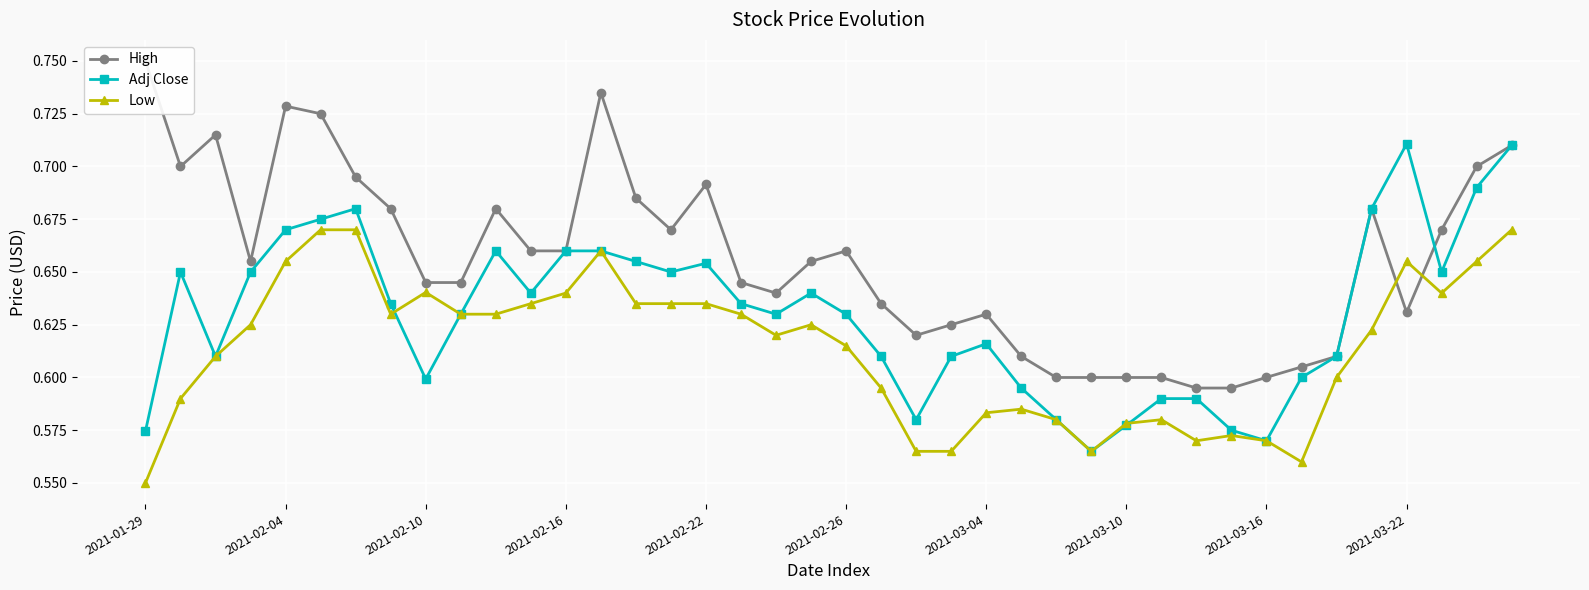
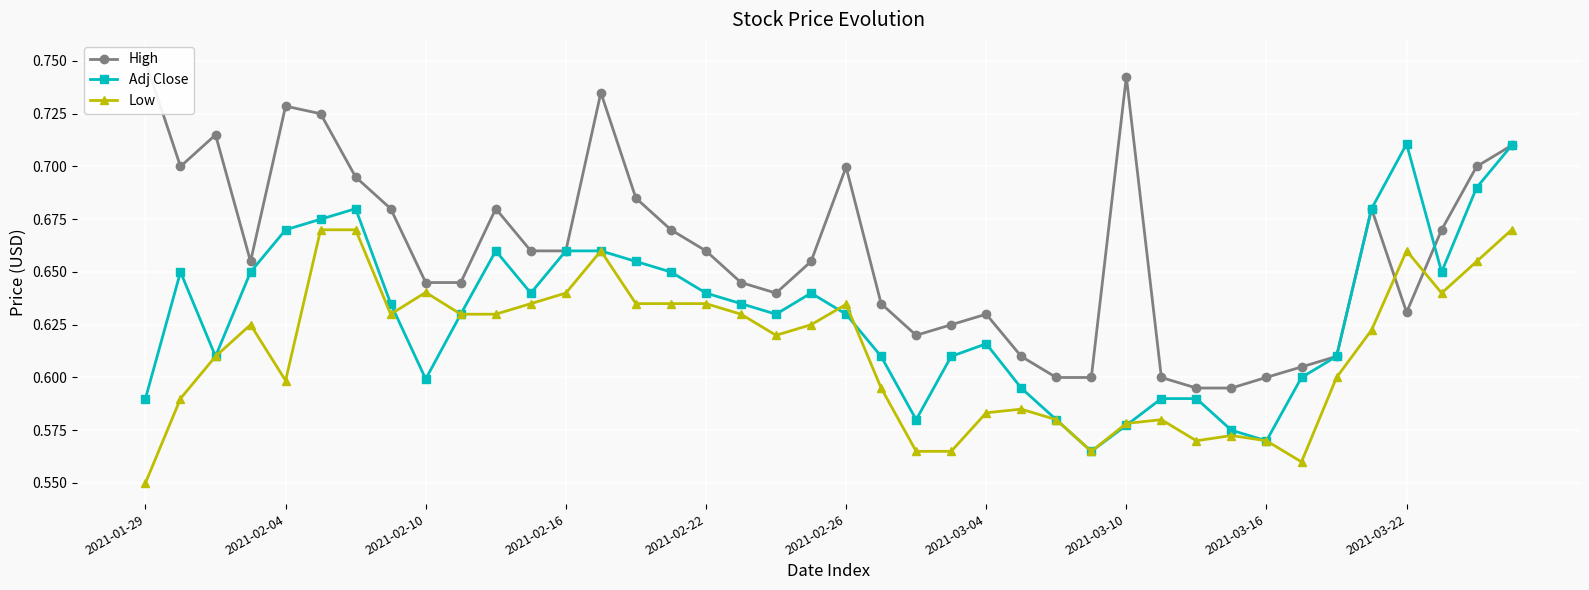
  {
    "High": {
      "2021-02-04": 0.729,
      "2021-02-10": 0.645,
-     "2021-02-22": 0.691,
-     "2021-02-26": 0.660,
+     "2021-02-22": 0.660,
+     "2021-02-26": 0.700,
      "2021-03-04": 0.630,
-     "2021-03-10": 0.600,
+     "2021-03-10": 0.743,
      "2021-03-16": 0.600,
      "2021-03-22": 0.631
    },
    "Adj Close": {
-     "2021-01-29": 0.575,
+     "2021-01-29": 0.590,
      "2021-02-04": 0.670,
      "2021-02-10": 0.599,
-     "2021-02-22": 0.654,
+     "2021-02-22": 0.640,
      "2021-02-26": 0.630,
      "2021-03-04": 0.616,
      "2021-03-22": 0.711
    },
    "Low": {
      "2021-01-29": 0.550,
-     "2021-02-04": 0.655,
+     "2021-02-04": 0.599,
      "2021-02-10": 0.640,
      "2021-02-16": 0.640,
      "2021-02-22": 0.635,
-     "2021-02-26": 0.615,
+     "2021-02-26": 0.635,
      "2021-03-04": 0.583,
-     "2021-03-22": 0.655
+     "2021-03-22": 0.660
    }
  }
